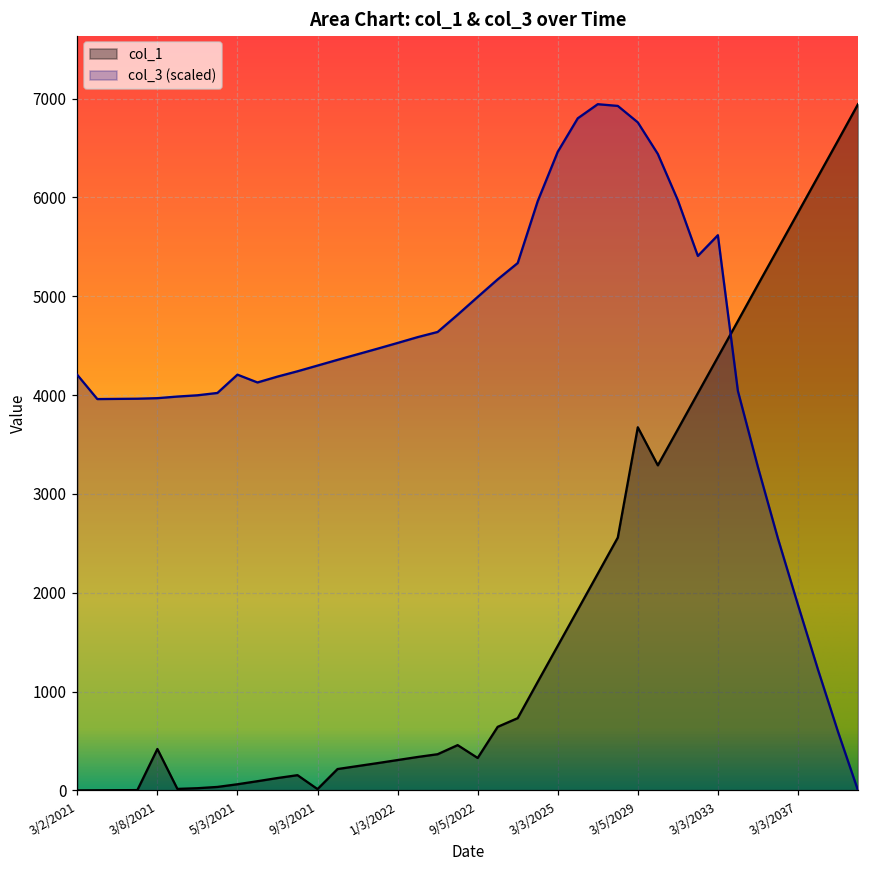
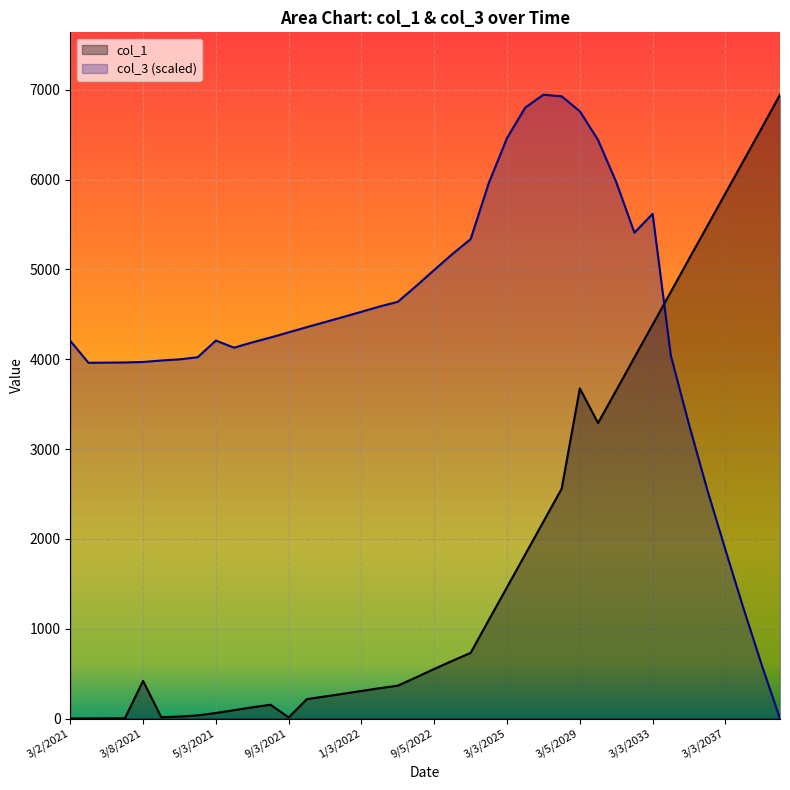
  {
    "col_1": {
      "3/2/2021": 0,
      "3/8/2021": 400,
      "5/3/2021": 100,
      "9/3/2021": 0,
      "1/3/2022": 300,
-     "9/5/2022": 300,
+     "9/5/2022": 600,
      "3/3/2025": 1500,
      "3/5/2029": 3700,
      "3/3/2033": 4400,
      "3/3/2037": 5800
    },
    "col_3 (scaled)": {
      "3/2/2021": 4200,
      "3/8/2021": 4000,
      "5/3/2021": 4200,
      "9/3/2021": 4300,
      "1/3/2022": 4500,
      "9/5/2022": 5000,
      "3/3/2025": 6500,
      "3/5/2029": 6800,
      "3/3/2033": 5600,
      "3/3/2037": 1900
    }
  }
